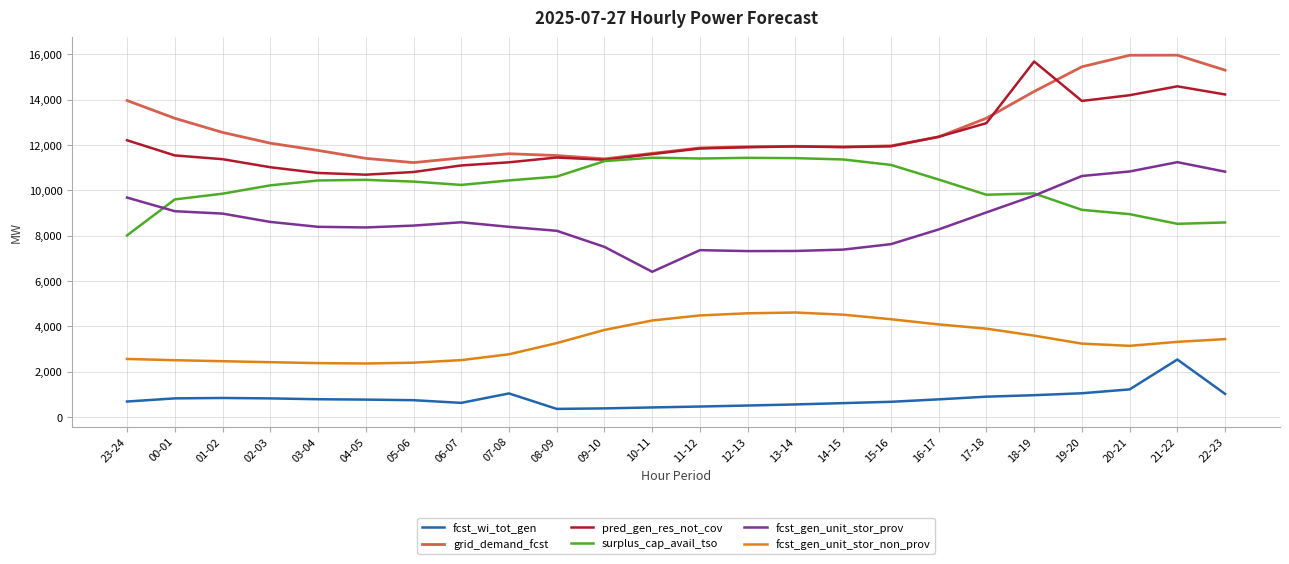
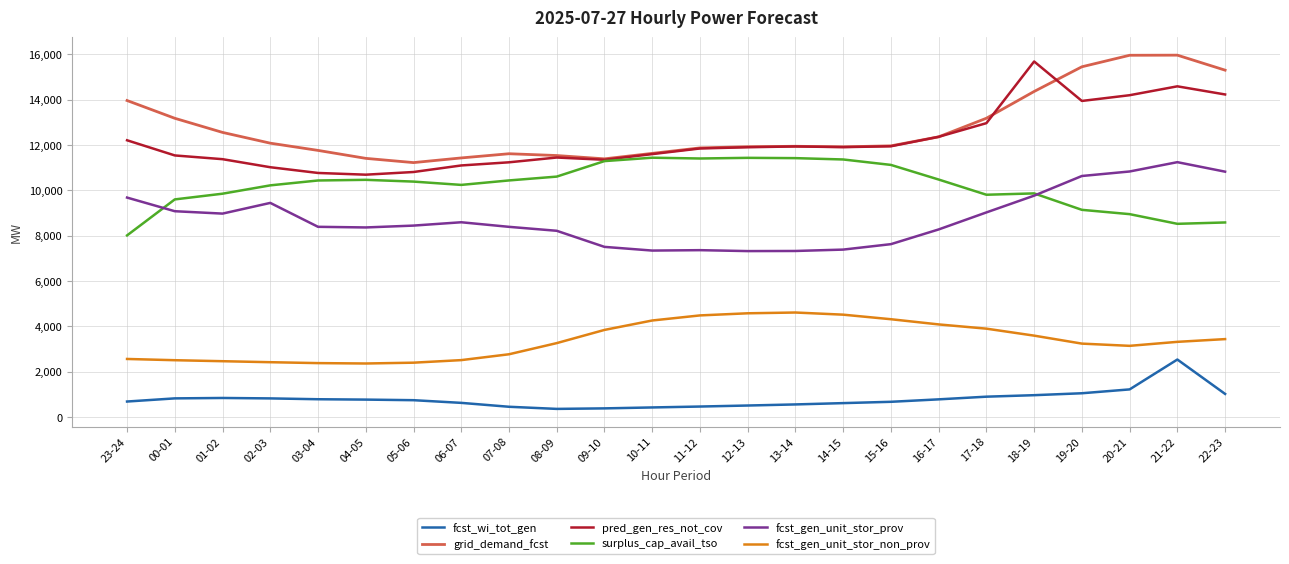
  {
    "fcst_wi_tot_gen": {
      "23-24": "700",
      "00-01": "800",
      "01-02": "800",
      "02-03": "800",
      "03-04": "800",
      "04-05": "800",
      "05-06": "700",
      "06-07": "600",
-     "07-08": "1,000",
+     "07-08": "500",
      "08-09": "400",
      "09-10": "400",
      "10-11": "400",
      "11-12": "500",
      "12-13": "500",
      "13-14": "600",
      "14-15": "600",
      "15-16": "700",
      "16-17": "800",
      "17-18": "900",
      "18-19": "1,000",
      "19-20": "1,100",
      "20-21": "1,200",
      "21-22": "2,500",
      "22-23": "1,000"
    },
    "grid_demand_fcst": {
      "23-24": "14,000",
      "00-01": "13,200",
      "01-02": "12,600",
      "02-03": "12,100",
      "03-04": "11,800",
      "04-05": "11,400",
      "05-06": "11,200",
      "06-07": "11,400",
      "07-08": "11,600",
      "17-18": "13,200",
      "18-19": "14,400",
      "19-20": "15,500",
      "20-21": "16,000",
      "21-22": "16,000",
      "22-23": "15,300"
    },
    "pred_gen_res_not_cov": {
      "23-24": "12,200",
      "00-01": "11,500",
      "01-02": "11,400",
      "02-03": "11,000",
      "03-04": "10,800",
      "04-05": "10,700",
      "05-06": "10,800",
      "06-07": "11,100",
      "07-08": "11,200",
      "17-18": "13,000",
      "18-19": "15,700",
      "19-20": "13,900",
      "20-21": "14,200",
      "21-22": "14,600",
      "22-23": "14,200"
    },
    "surplus_cap_avail_tso": {
      "23-24": "8,000",
      "00-01": "9,600",
      "01-02": "9,900",
      "02-03": "10,200",
      "03-04": "10,400",
      "04-05": "10,500",
      "05-06": "10,400",
      "06-07": "10,200",
      "07-08": "10,400",
      "08-09": "10,600",
      "10-11": "11,400",
      "11-12": "11,400",
      "12-13": "11,400",
      "13-14": "11,400",
      "14-15": "11,400",
      "15-16": "11,100",
      "16-17": "10,500",
      "17-18": "9,800",
      "19-20": "9,100",
      "20-21": "9,000",
      "21-22": "8,500",
      "22-23": "8,600"
    },
    "fcst_gen_unit_stor_prov": {
      "23-24": "9,700",
      "00-01": "9,100",
      "01-02": "9,000",
-     "02-03": "8,600",
+     "02-03": "9,500",
      "03-04": "8,400",
      "04-05": "8,400",
      "05-06": "8,400",
      "06-07": "8,600",
      "07-08": "8,400",
      "08-09": "8,200",
      "09-10": "7,500",
-     "10-11": "6,400",
+     "10-11": "7,300",
      "11-12": "7,400",
      "12-13": "7,300",
      "13-14": "7,300",
      "14-15": "7,400",
      "15-16": "7,600",
      "16-17": "8,300",
      "17-18": "9,000",
      "19-20": "10,600",
      "20-21": "10,800",
      "21-22": "11,200",
      "22-23": "10,800"
    },
    "fcst_gen_unit_stor_non_prov": {
      "23-24": "2,600",
      "00-01": "2,500",
      "01-02": "2,500",
      "02-03": "2,400",
      "03-04": "2,400",
      "04-05": "2,400",
      "05-06": "2,400",
      "06-07": "2,500",
      "07-08": "2,800",
      "08-09": "3,300",
      "09-10": "3,800",
      "10-11": "4,300",
      "11-12": "4,500",
      "12-13": "4,600",
      "13-14": "4,600",
      "14-15": "4,500",
      "15-16": "4,300",
      "16-17": "4,100",
      "17-18": "3,900",
      "18-19": "3,600",
      "19-20": "3,200",
      "20-21": "3,100",
      "21-22": "3,300",
      "22-23": "3,400"
    }
  }
